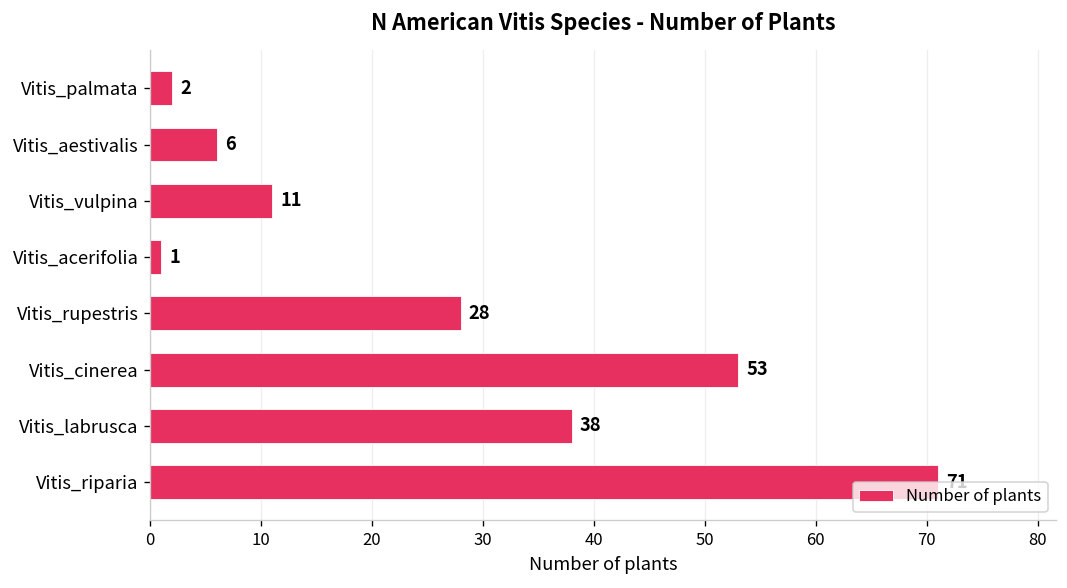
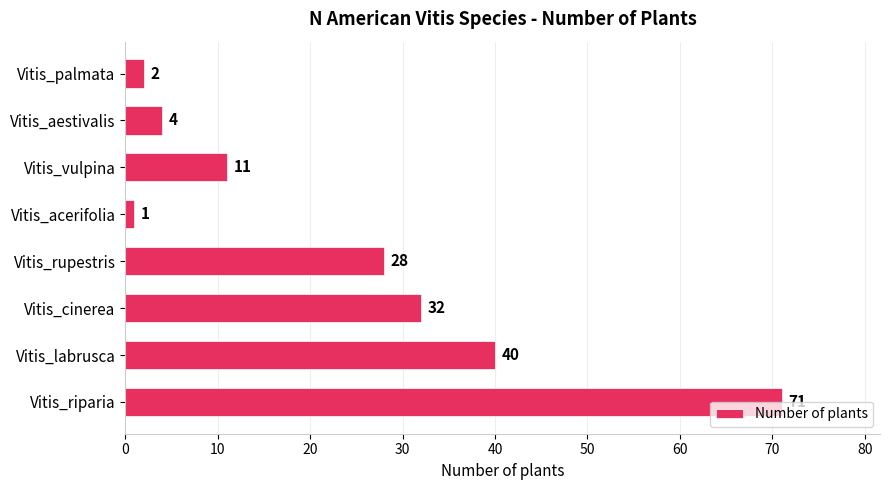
  {
    "Vitis_palmata": 2,
-   "Vitis_aestivalis": 6,
+   "Vitis_aestivalis": 4,
    "Vitis_vulpina": 11,
    "Vitis_acerifolia": 1,
    "Vitis_rupestris": 28,
-   "Vitis_cinerea": 53,
-   "Vitis_labrusca": 38
+   "Vitis_cinerea": 32,
+   "Vitis_labrusca": 40
  }
